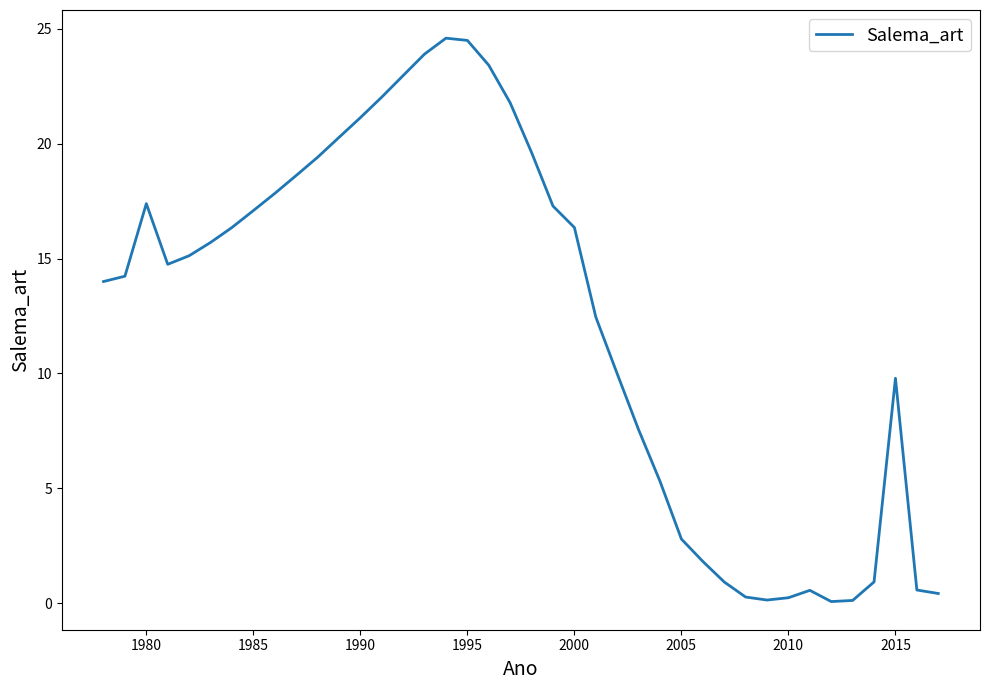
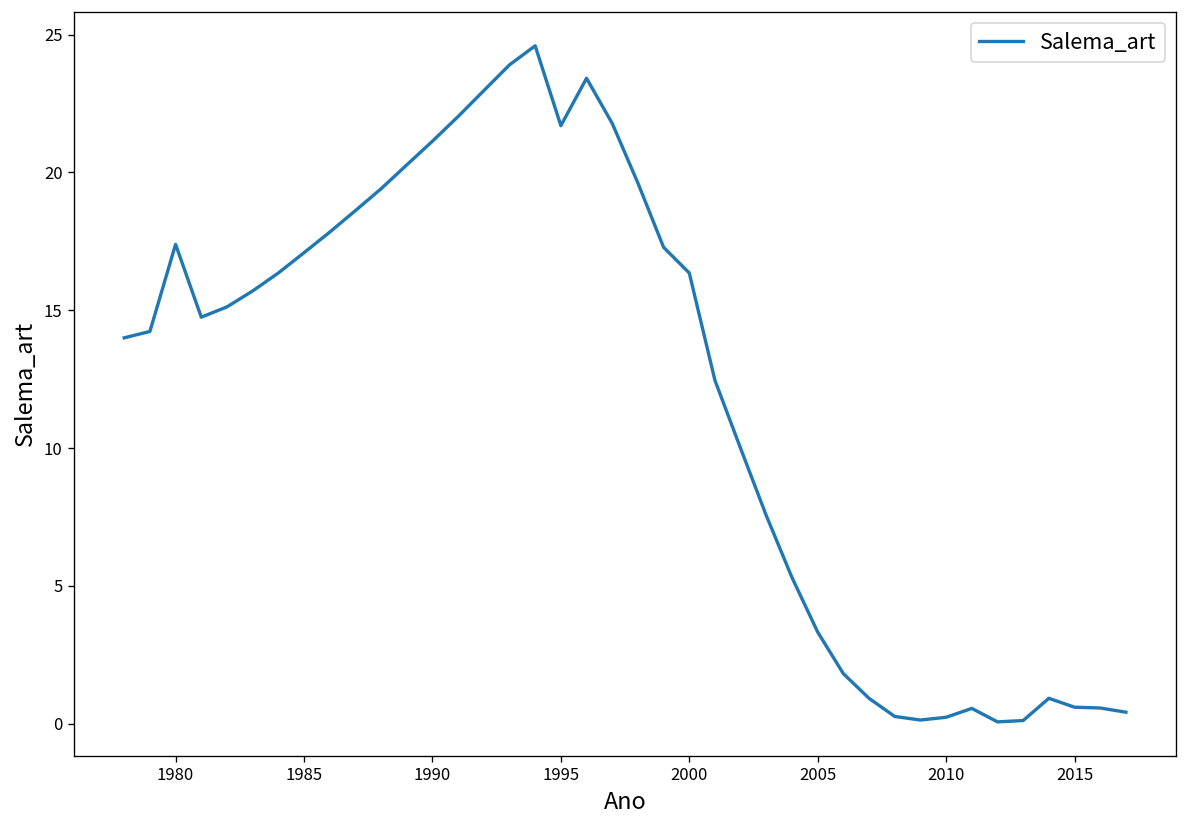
  {
    "1980": 17.4,
    "1985": 17.1,
    "1990": 21.1,
-   "1995": 24.5,
+   "1995": 21.7,
    "2000": 16.4,
-   "2005": 2.8,
+   "2005": 3.3,
    "2010": 0.2,
-   "2015": 9.8
+   "2015": 0.6
  }
